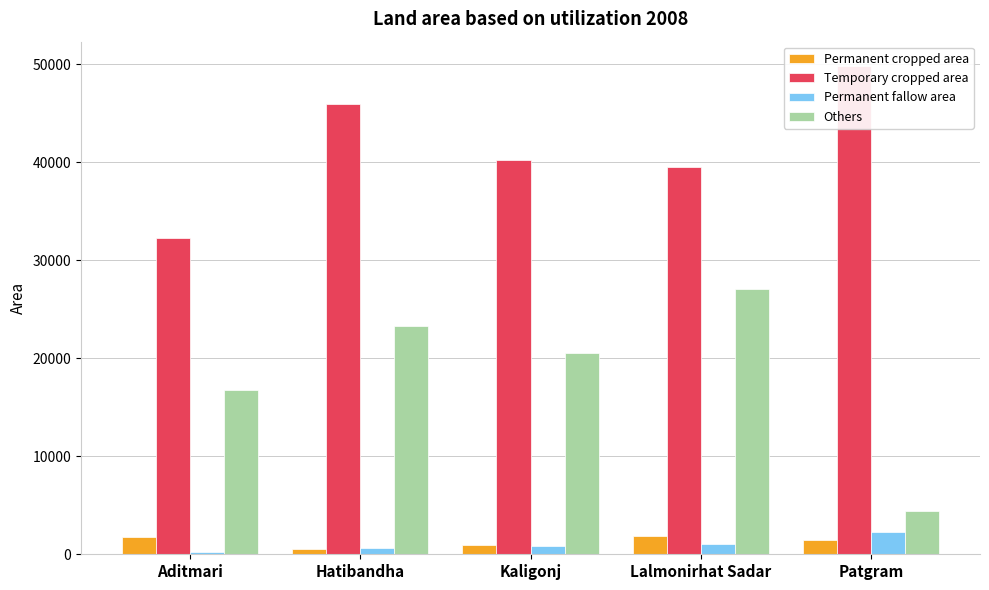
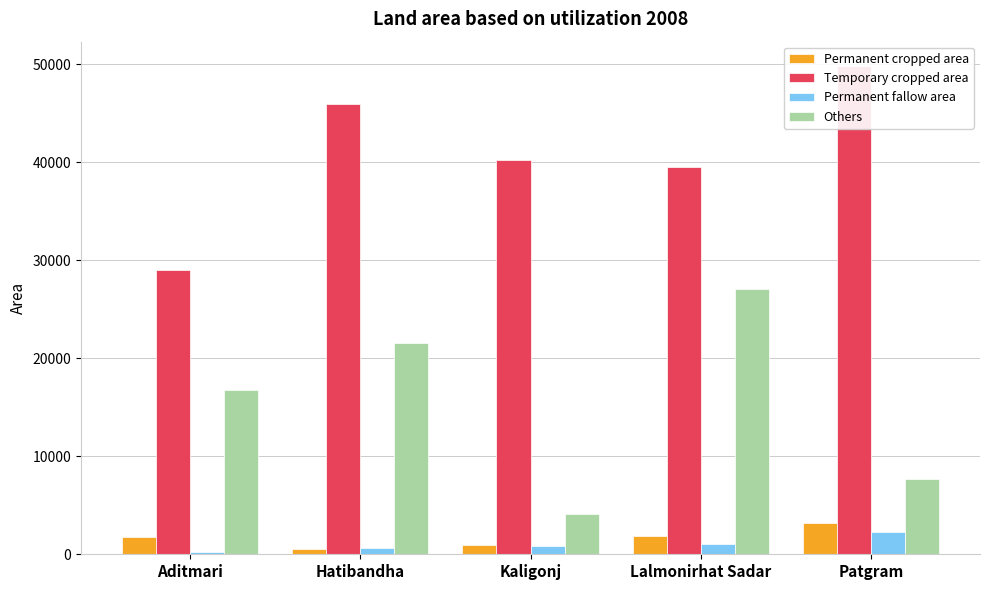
  {
    "Permanent cropped area": {
      "Aditmari": 2000,
      "Hatibandha": 1000,
      "Kaligonj": 1000,
      "Lalmonirhat Sadar": 2000,
-     "Patgram": 1000
+     "Patgram": 3000
    },
    "Temporary cropped area": {
-     "Aditmari": 32000,
+     "Aditmari": 29000,
      "Hatibandha": 46000,
      "Kaligonj": 40000,
      "Lalmonirhat Sadar": 39000
    },
    "Permanent fallow area": {
      "Hatibandha": 1000,
      "Kaligonj": 1000,
      "Lalmonirhat Sadar": 1000,
      "Patgram": 2000
    },
    "Others": {
      "Aditmari": 17000,
-     "Hatibandha": 23000,
-     "Kaligonj": 20000,
+     "Hatibandha": 22000,
+     "Kaligonj": 4000,
      "Lalmonirhat Sadar": 27000,
-     "Patgram": 4000
+     "Patgram": 8000
    }
  }
